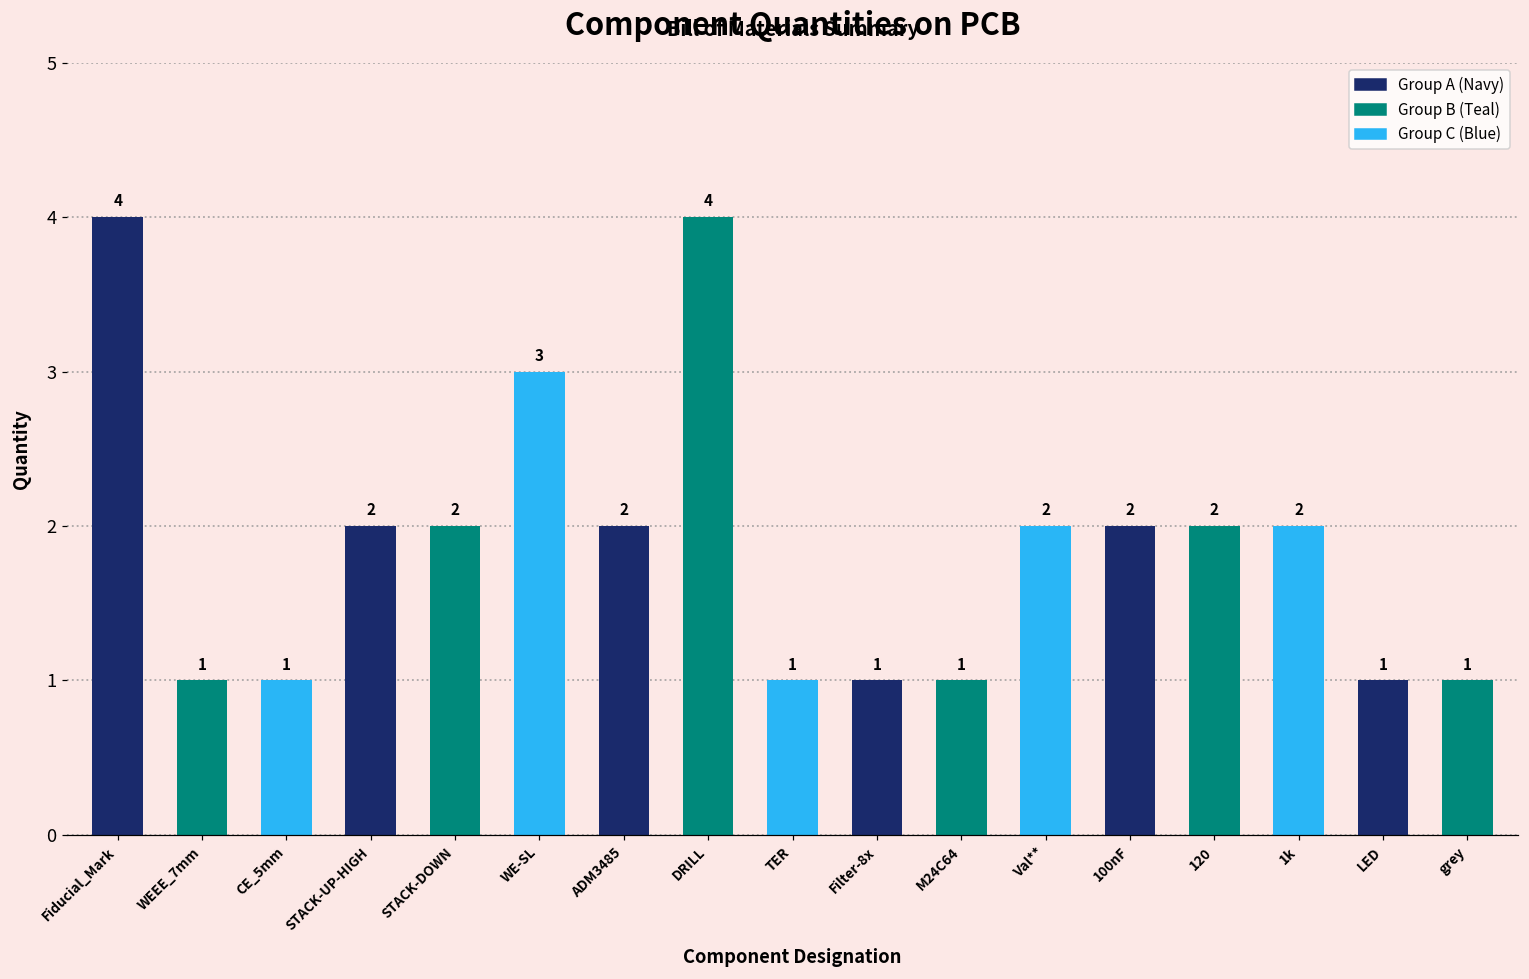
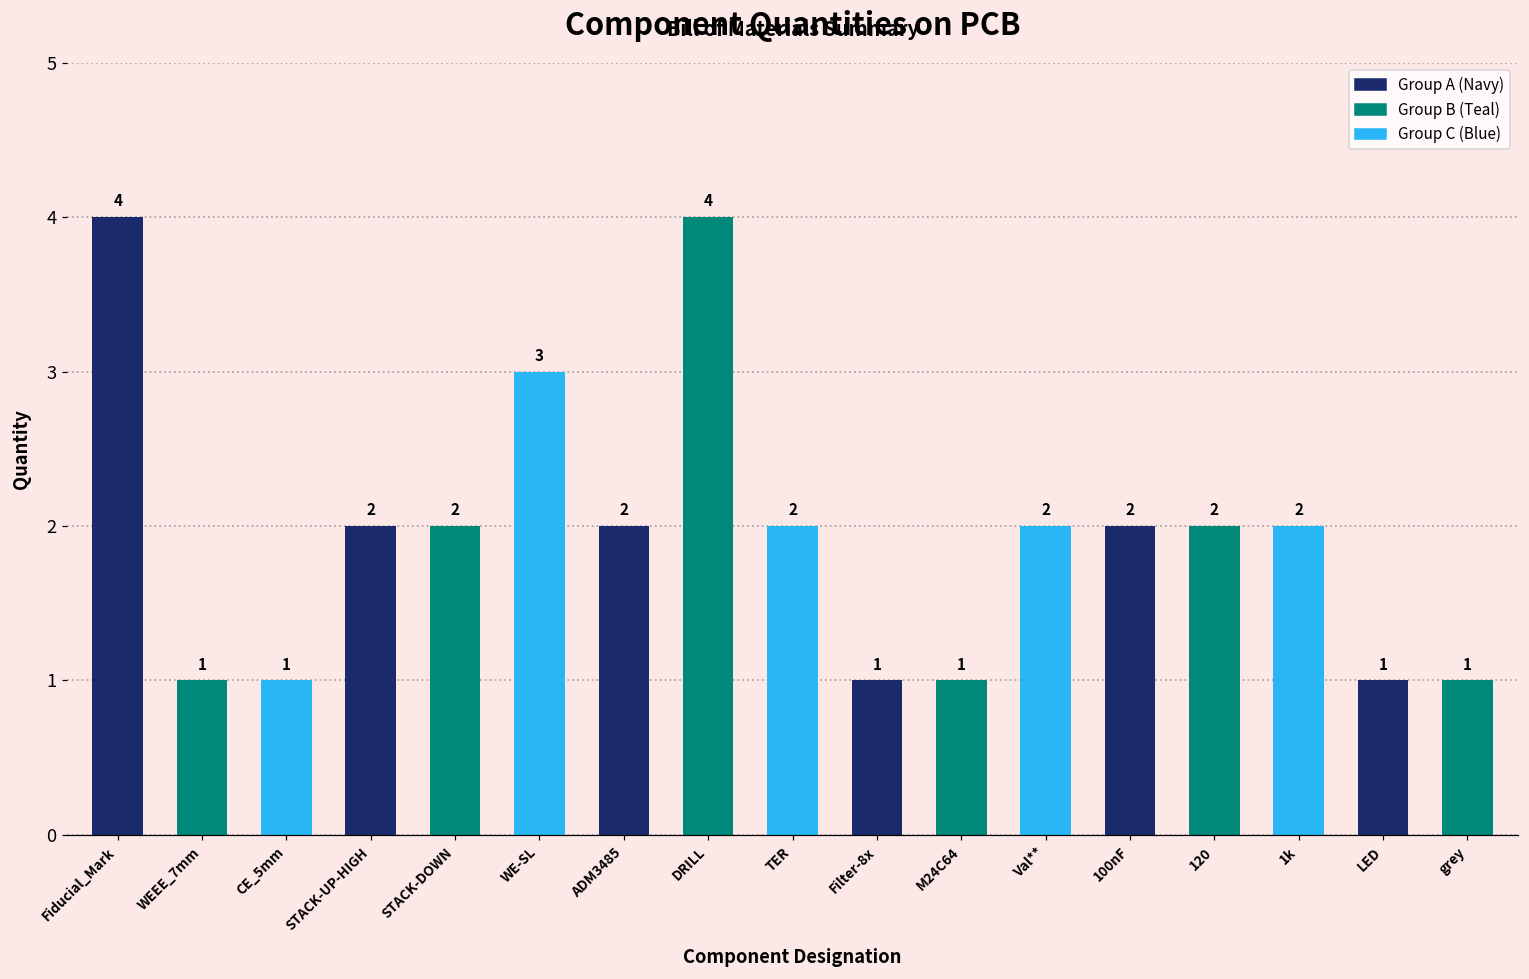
  {
    "Fiducial_Mark": 4,
    "WEEE_7mm": 1,
    "CE_5mm": 1,
    "STACK-UP-HIGH": 2,
    "STACK-DOWN": 2,
    "WE-SL": 3,
    "ADM3485": 2,
    "DRILL": 4,
-   "TER": 1,
+   "TER": 2,
    "Filter-8x": 1,
    "M24C64": 1,
    "Val**": 2,
    "100nF": 2,
    "120": 2,
    "1k": 2,
    "LED": 1,
    "grey": 1
  }
